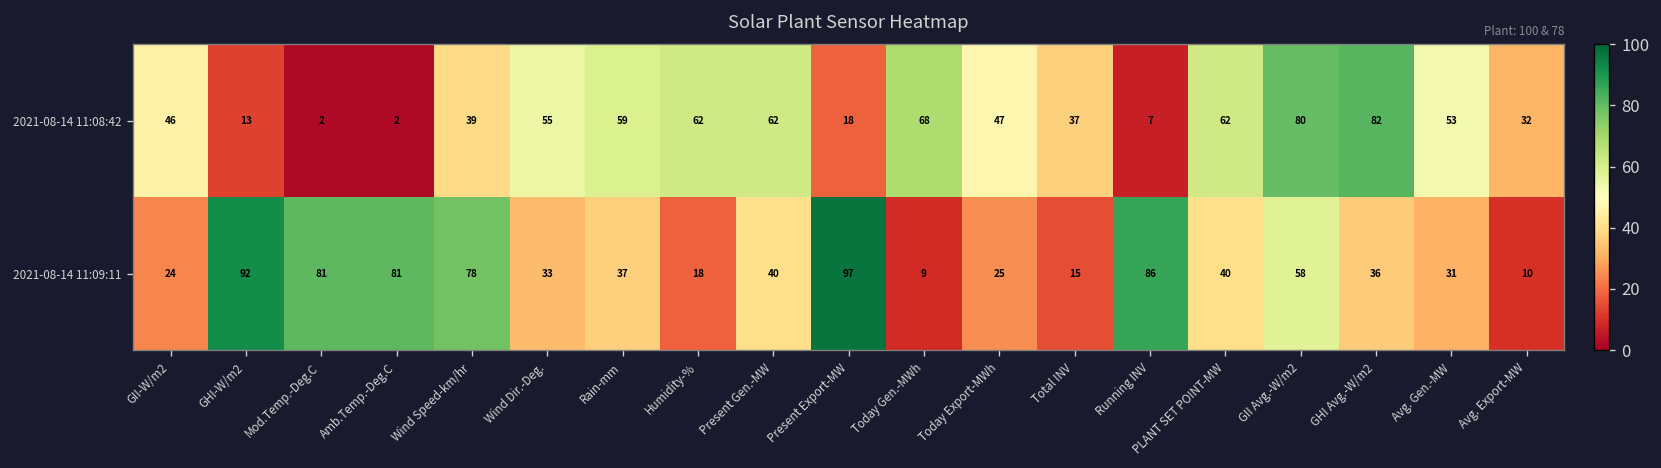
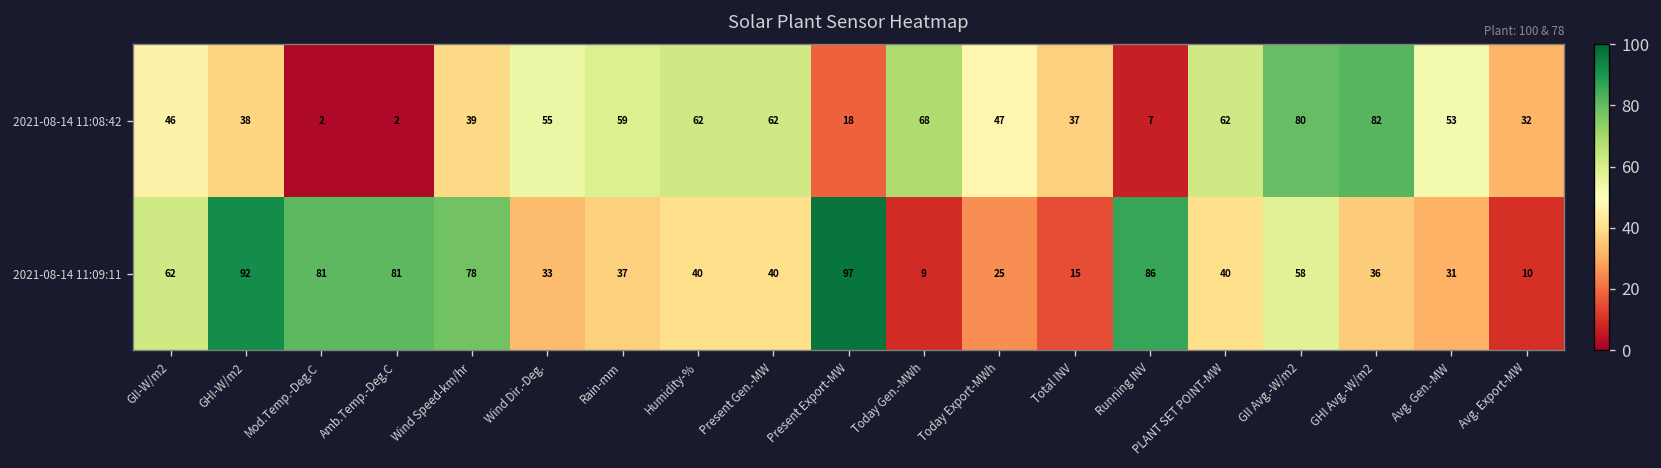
  {
    "2021-08-14 11:08:42": {
      "GII-W/m2": 46,
-     "GHI-W/m2": 13,
+     "GHI-W/m2": 38,
      "Mod.Temp.-Deg.C": 2,
      "Amb.Temp.-Deg.C": 2,
      "Wind Speed-km/hr": 39,
      "Wind Dir.-Deg.": 55,
      "Rain-mm": 59,
      "Humidity-%": 62,
      "Present Gen.-MW": 62,
      "Present Export-MW": 18,
      "Today Gen.-MWh": 68,
      "Today Export-MWh": 47,
      "Total INV": 37,
      "Running INV": 7,
      "PLANT SET POINT-MW": 62,
      "GII Avg.-W/m2": 80,
      "GHI Avg.-W/m2": 82,
      "Avg. Gen.-MW": 53,
      "Avg. Export-MW": 32
    },
    "2021-08-14 11:09:11": {
-     "GII-W/m2": 24,
+     "GII-W/m2": 62,
      "GHI-W/m2": 92,
      "Mod.Temp.-Deg.C": 81,
      "Amb.Temp.-Deg.C": 81,
      "Wind Speed-km/hr": 78,
      "Wind Dir.-Deg.": 33,
      "Rain-mm": 37,
-     "Humidity-%": 18,
+     "Humidity-%": 40,
      "Present Gen.-MW": 40,
      "Present Export-MW": 97,
      "Today Gen.-MWh": 9,
      "Today Export-MWh": 25,
      "Total INV": 15,
      "Running INV": 86,
      "PLANT SET POINT-MW": 40,
      "GII Avg.-W/m2": 58,
      "GHI Avg.-W/m2": 36,
      "Avg. Gen.-MW": 31,
      "Avg. Export-MW": 10
    }
  }
